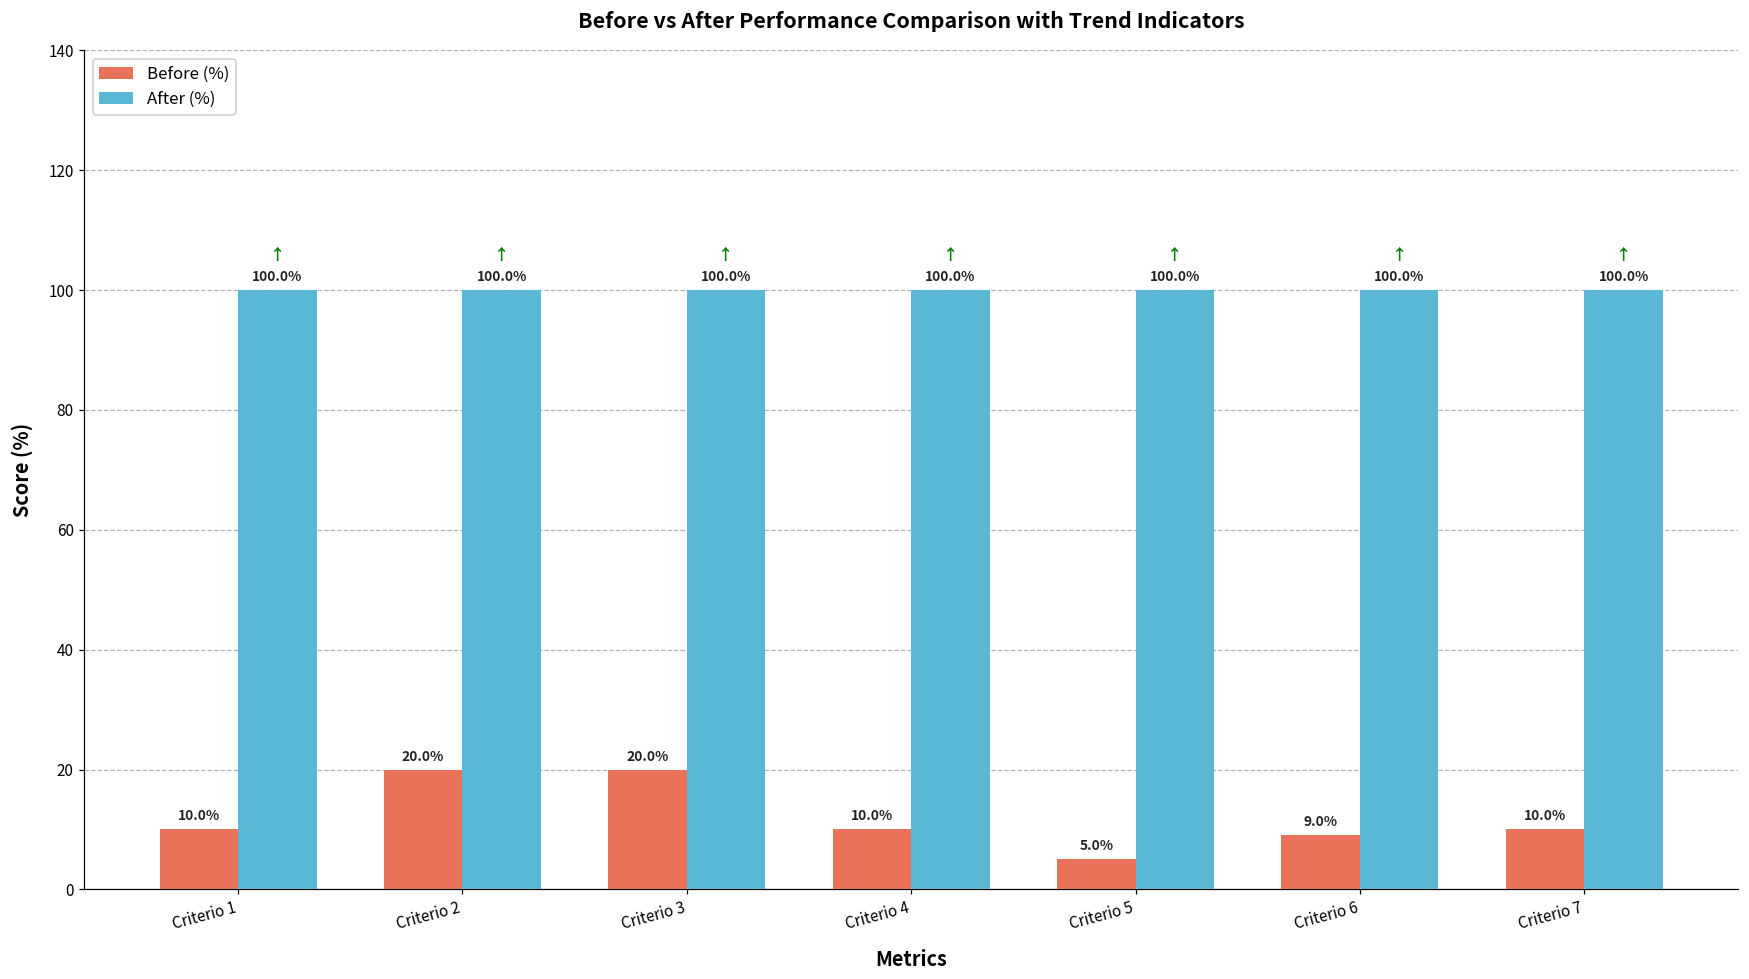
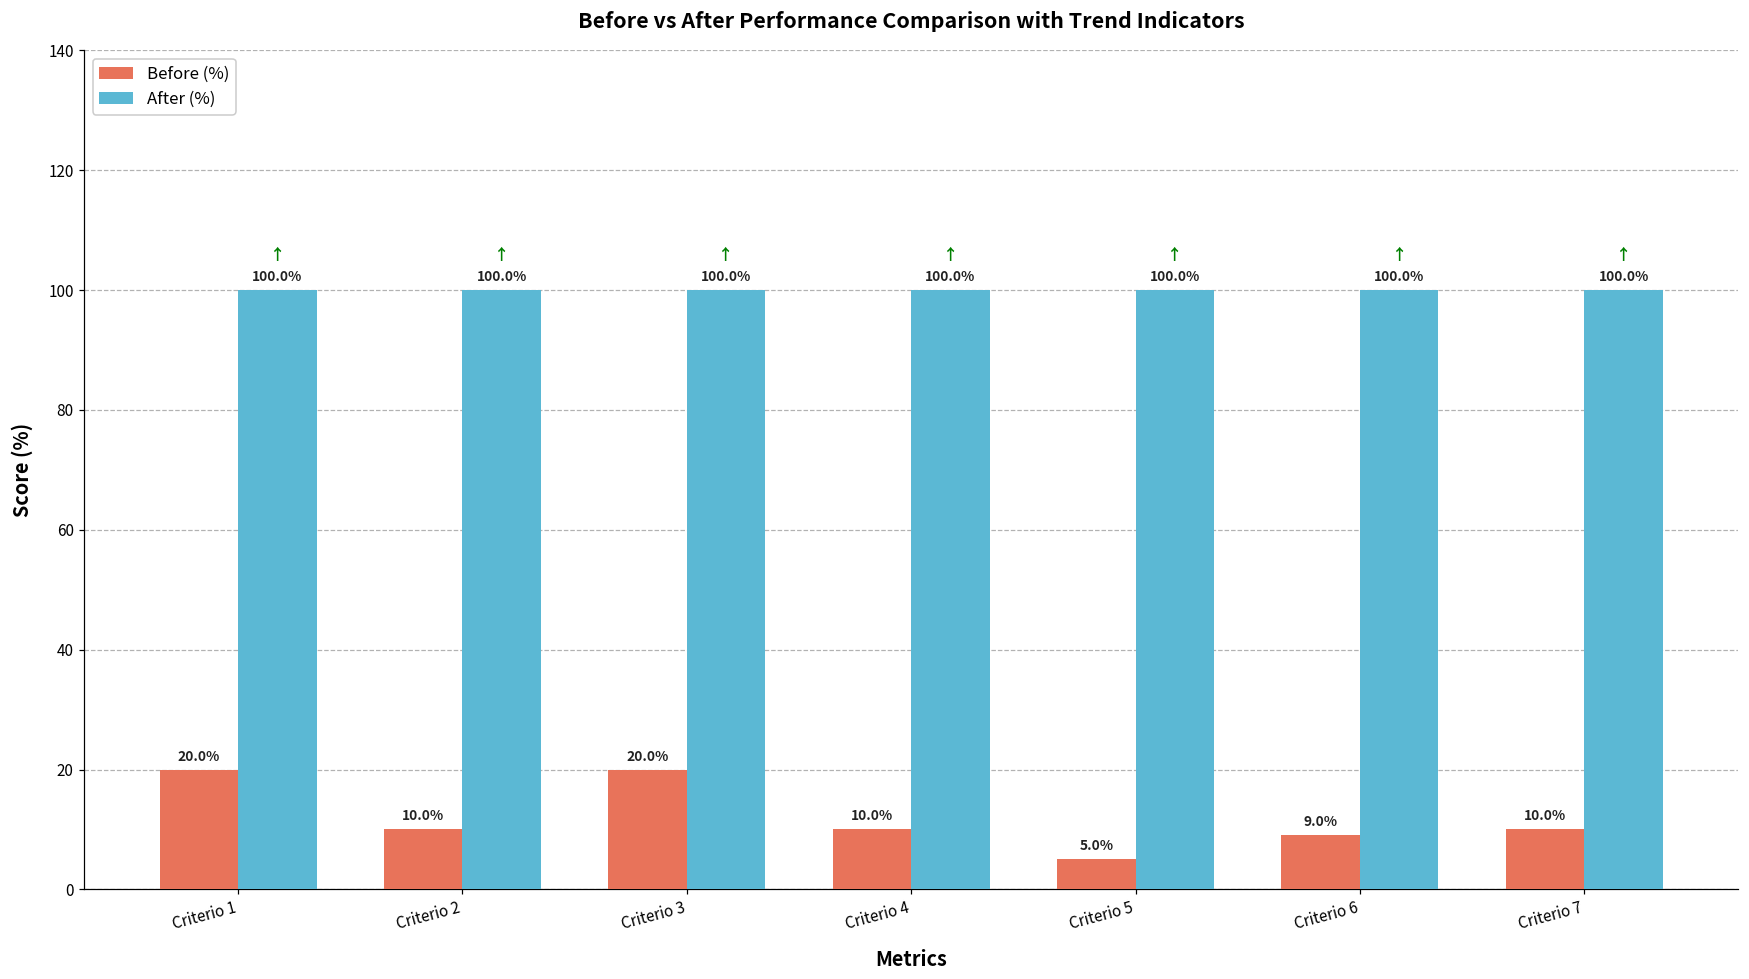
  {
    "Before (%)": {
-     "Criterio 1": "10.0%",
-     "Criterio 2": "20.0%",
+     "Criterio 1": "20.0%",
+     "Criterio 2": "10.0%",
      "Criterio 3": "20.0%",
      "Criterio 4": "10.0%",
      "Criterio 5": "5.0%",
      "Criterio 6": "9.0%",
      "Criterio 7": "10.0%"
    },
    "After (%)": {
      "Criterio 1": "100.0%",
      "Criterio 2": "100.0%",
      "Criterio 3": "100.0%",
      "Criterio 4": "100.0%",
      "Criterio 5": "100.0%",
      "Criterio 6": "100.0%",
      "Criterio 7": "100.0%"
    }
  }
